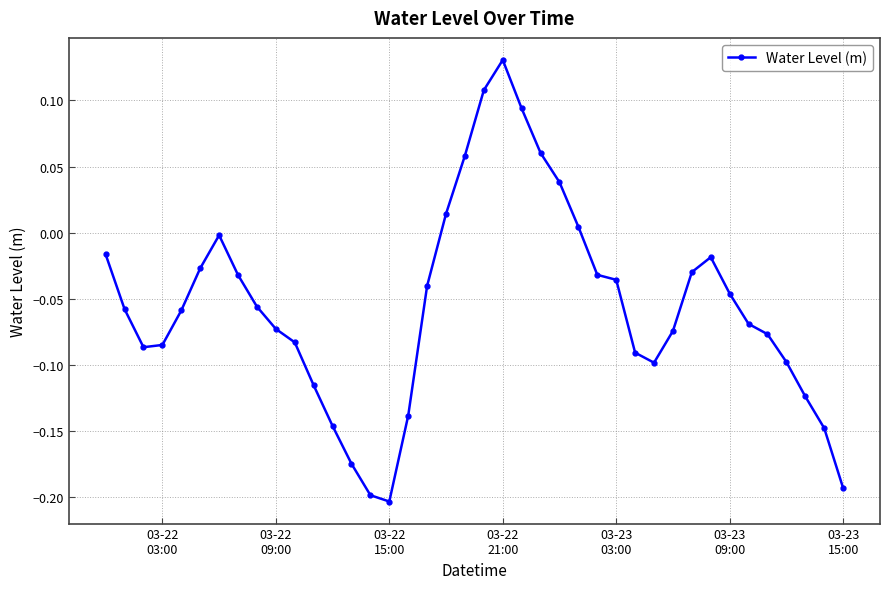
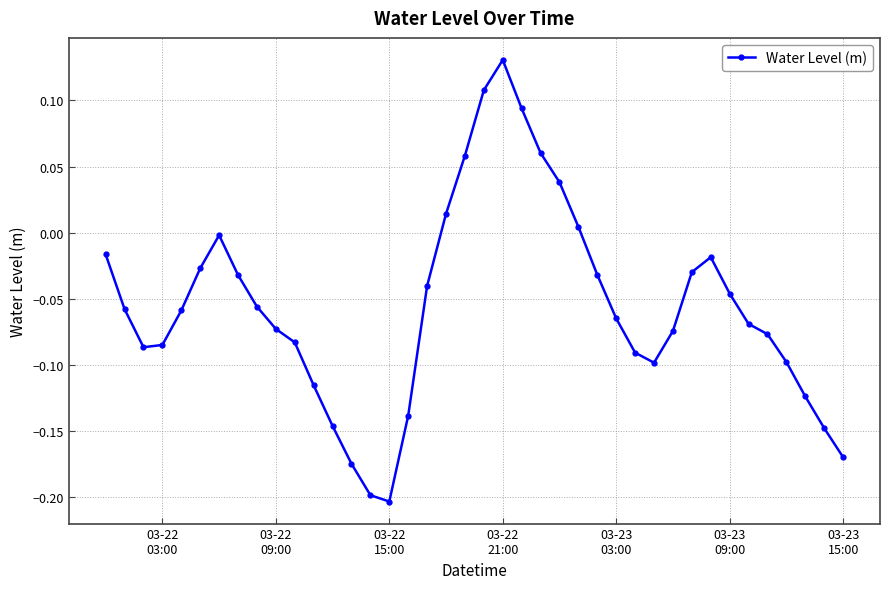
  {
    "03-22 03:00": -0.085,
    "03-22 09:00": -0.073,
    "03-22 15:00": -0.203,
    "03-22 21:00": 0.131,
-   "03-23 03:00": -0.036,
+   "03-23 03:00": -0.065,
    "03-23 09:00": -0.046,
-   "03-23 15:00": -0.193
+   "03-23 15:00": -0.170
  }
